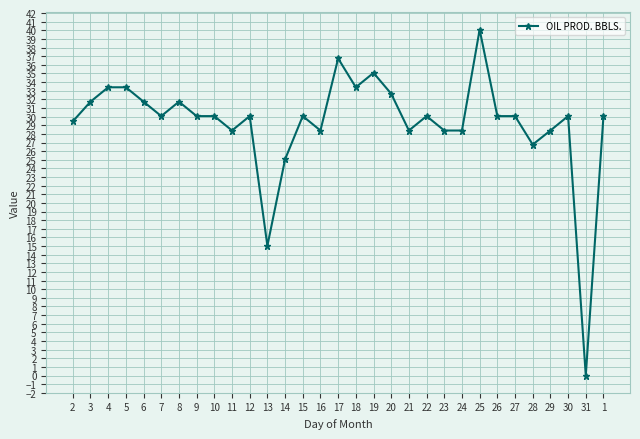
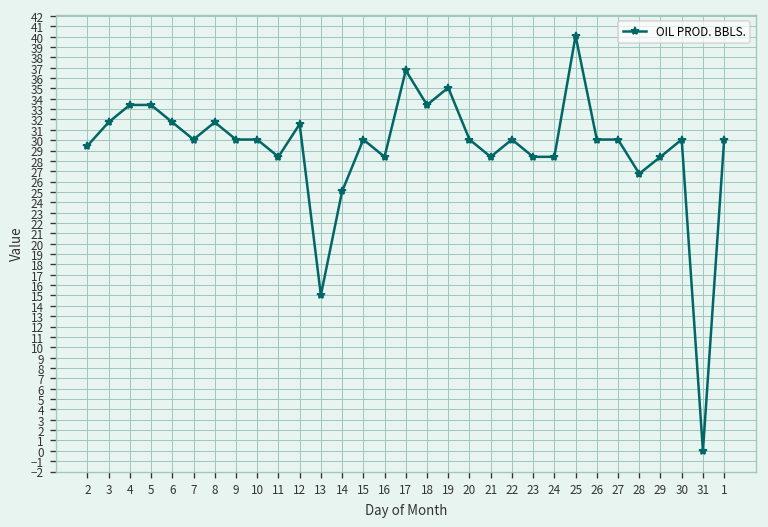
  {
    "2": 29,
    "3": 32,
    "4": 33,
    "5": 33,
    "6": 32,
    "7": 30,
    "8": 32,
    "9": 30,
    "10": 30,
    "11": 28,
-   "12": 30,
+   "12": 32,
    "13": 15,
    "14": 25,
    "15": 30,
    "16": 28,
    "17": 37,
    "18": 33,
    "19": 35,
-   "20": 33,
+   "20": 30,
    "21": 28,
    "22": 30,
    "23": 28,
    "24": 28,
    "25": 40,
    "26": 30,
    "27": 30,
    "28": 27,
    "29": 28,
    "30": 30,
    "31": 0,
    "1": 30
  }
